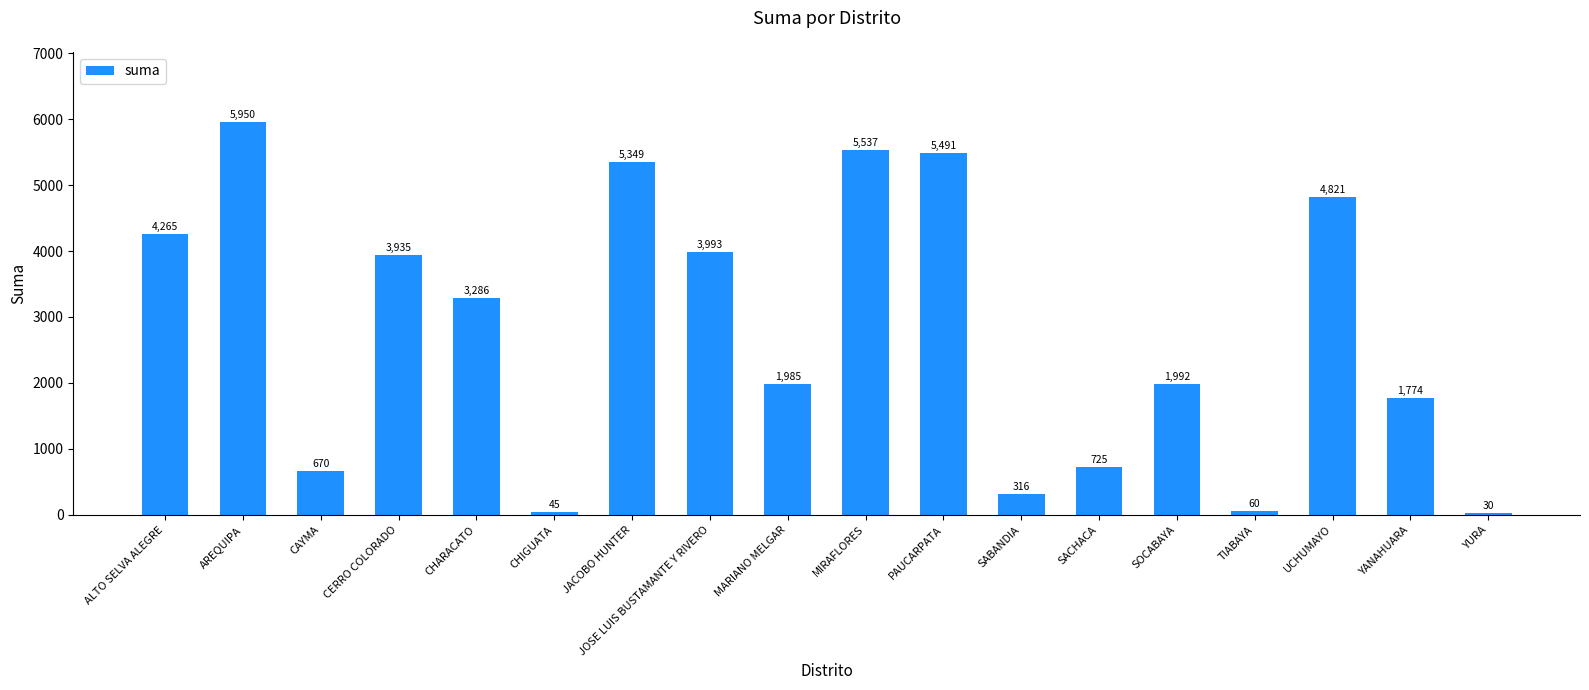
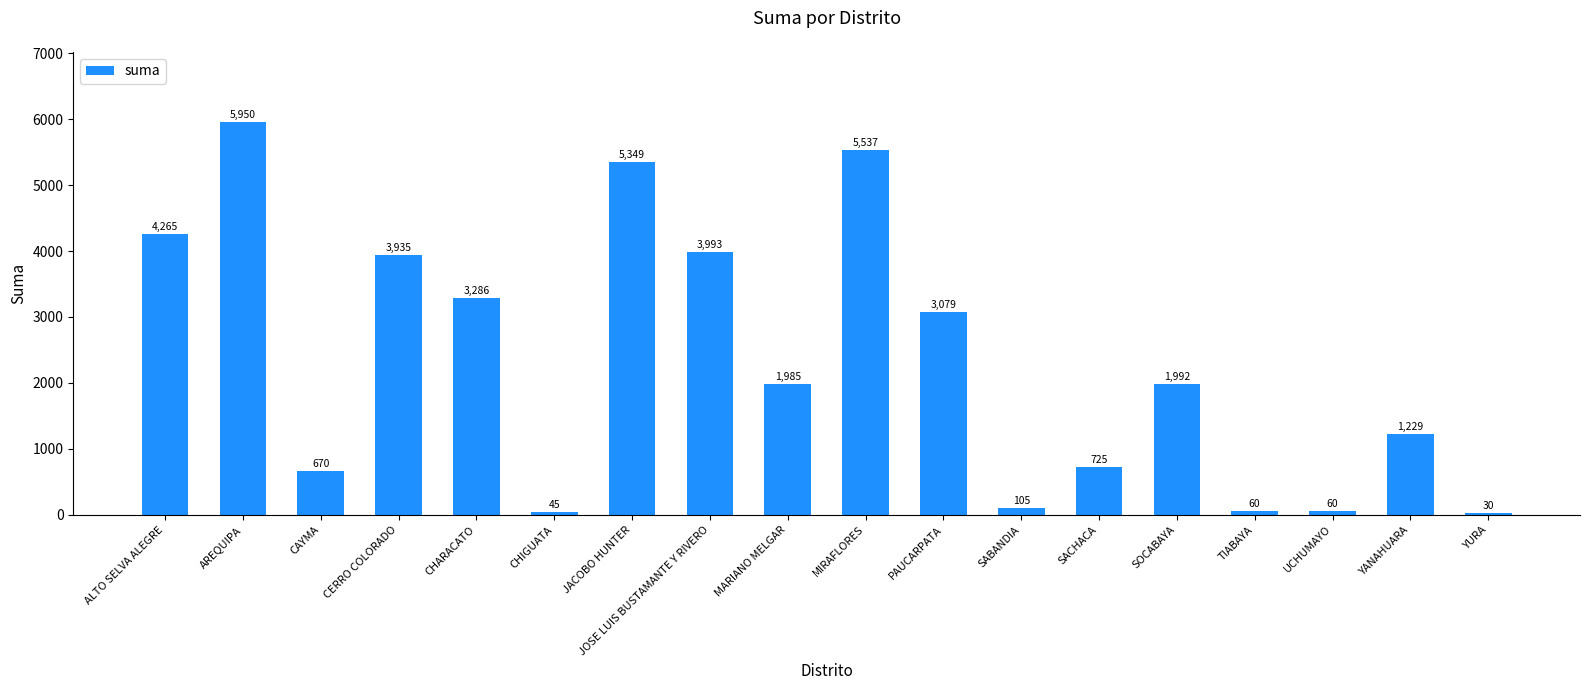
  {
    "ALTO SELVA ALEGRE": "4,265",
    "AREQUIPA": "5,950",
    "CAYMA": "670",
    "CERRO COLORADO": "3,935",
    "CHARACATO": "3,286",
    "CHIGUATA": "45",
    "JACOBO HUNTER": "5,349",
    "JOSE LUIS BUSTAMANTE Y RIVERO": "3,993",
    "MARIANO MELGAR": "1,985",
    "MIRAFLORES": "5,537",
-   "PAUCARPATA": "5,491",
-   "SABANDIA": "316",
+   "PAUCARPATA": "3,079",
+   "SABANDIA": "105",
    "SACHACA": "725",
    "SOCABAYA": "1,992",
    "TIABAYA": "60",
-   "UCHUMAYO": "4,821",
-   "YANAHUARA": "1,774",
+   "UCHUMAYO": "60",
+   "YANAHUARA": "1,229",
    "YURA": "30"
  }
